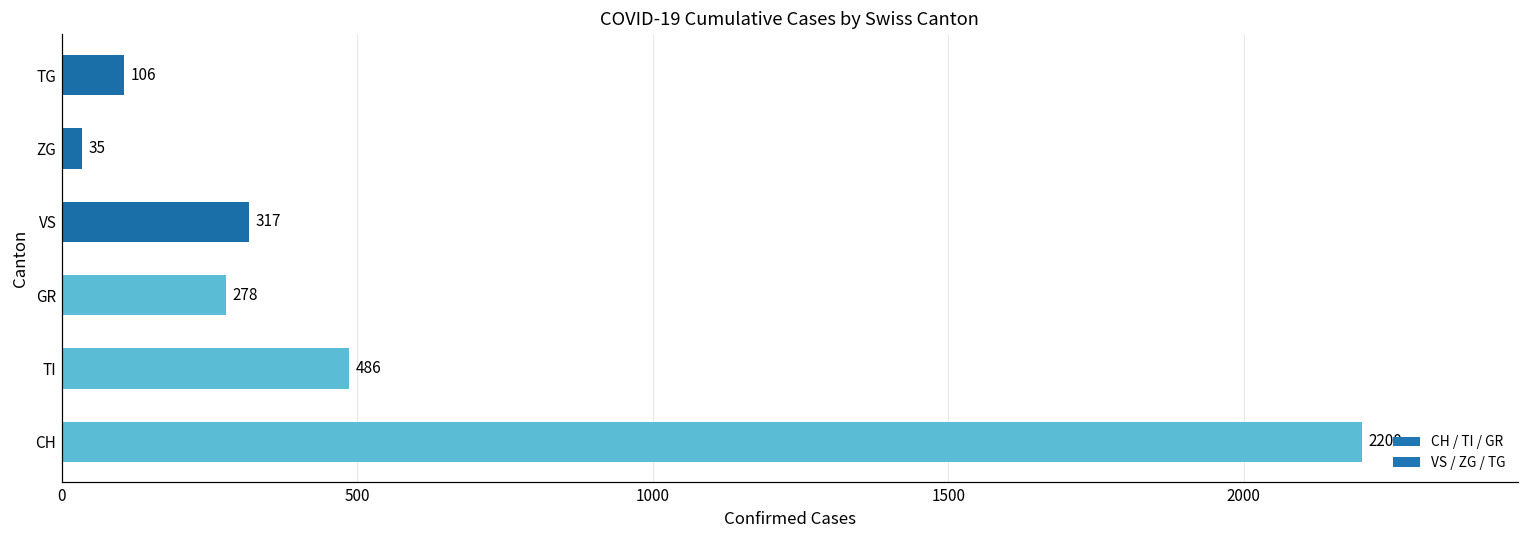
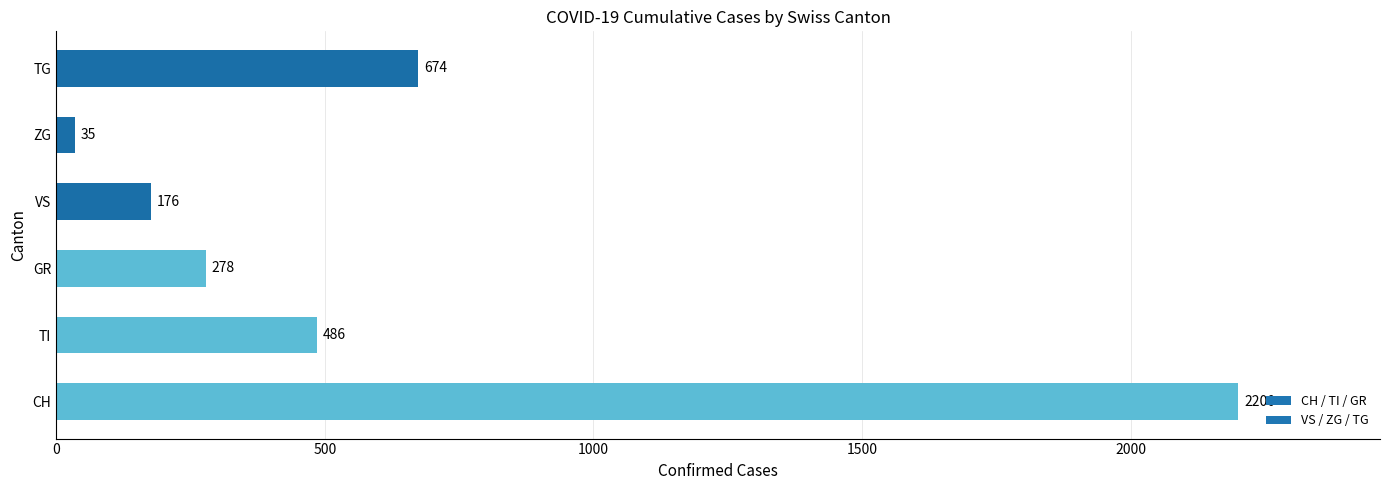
  {
-   "TG": 106,
+   "TG": 674,
    "ZG": 35,
-   "VS": 317,
+   "VS": 176,
    "GR": 278,
    "TI": 486,
    "CH": 2200
  }
